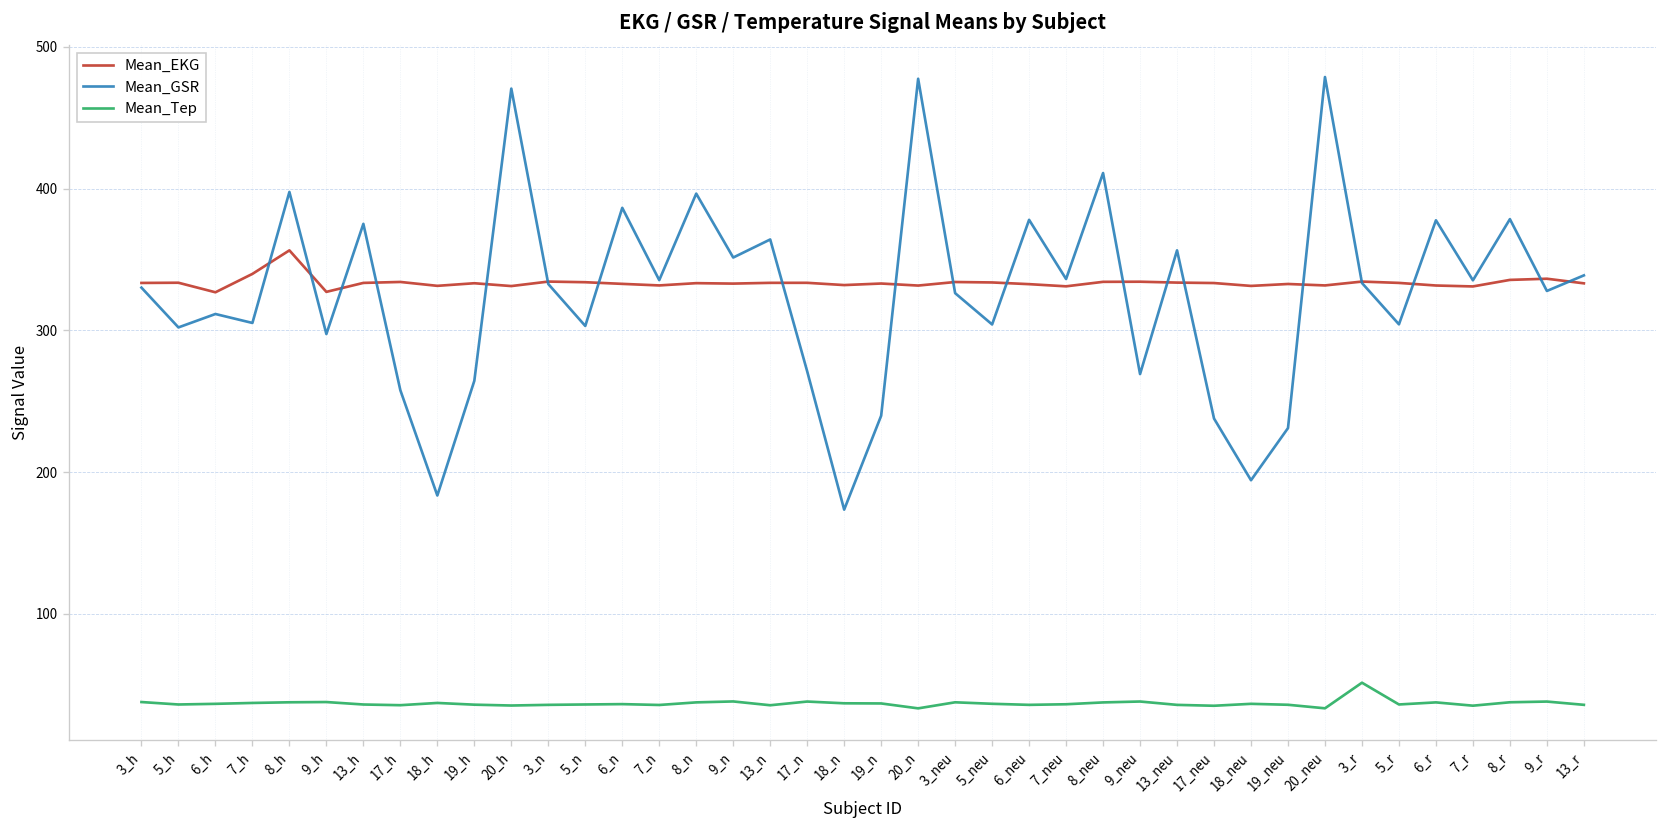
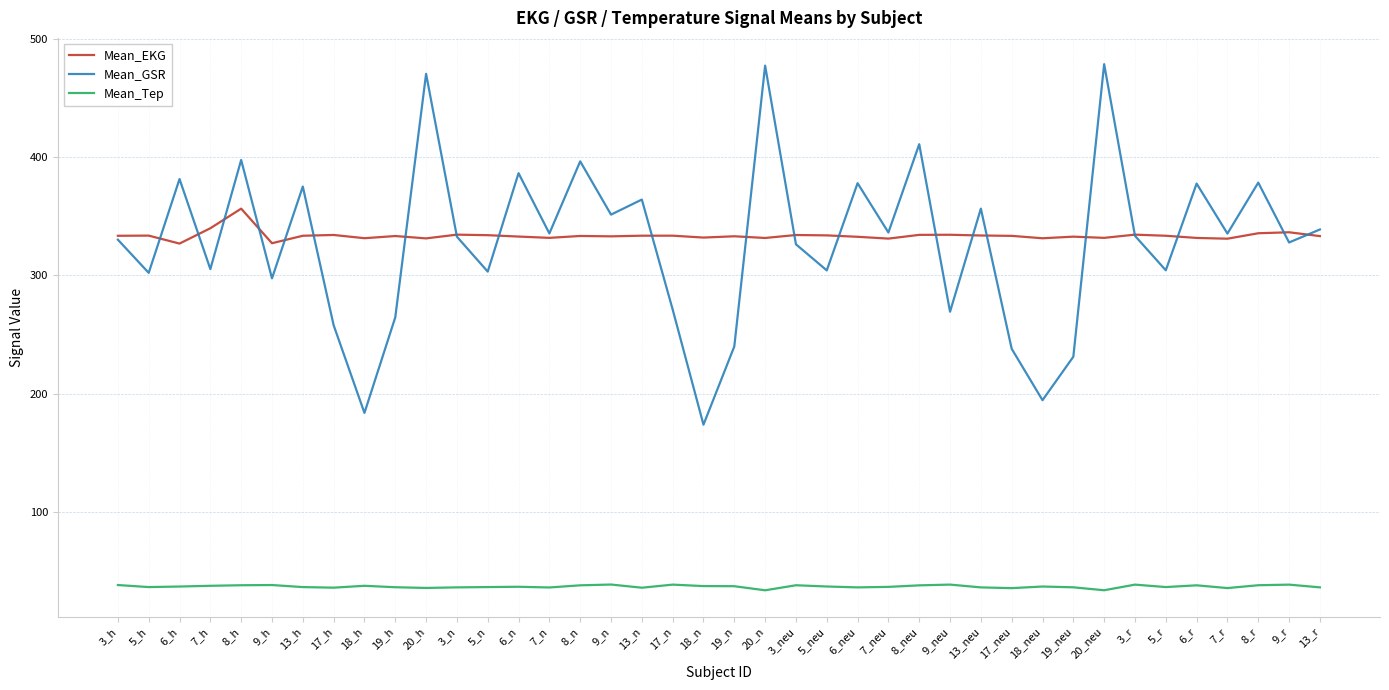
  {
    "Mean_EKG": {
      "3_h": 334,
      "5_h": 334,
      "6_h": 327,
      "7_h": 340,
      "8_h": 356,
      "9_h": 327,
      "13_h": 334,
      "17_h": 334,
      "18_h": 331,
      "19_h": 333,
      "20_h": 331,
      "5_n": 334,
      "6_n": 333,
      "7_n": 332,
      "8_n": 333,
      "9_n": 333,
      "13_n": 334,
      "17_n": 334,
      "18_n": 332,
      "19_n": 333,
      "20_n": 332,
      "3_neu": 334,
      "5_neu": 334,
      "6_neu": 333,
      "7_neu": 331,
      "8_neu": 334,
      "9_neu": 334,
      "13_neu": 334,
      "17_neu": 333,
      "18_neu": 331,
      "19_neu": 333,
      "20_neu": 332,
      "5_r": 334,
      "6_r": 332,
      "7_r": 331,
      "8_r": 336,
      "9_r": 336,
      "13_r": 333
    },
    "Mean_GSR": {
      "3_h": 330,
      "5_h": 302,
-     "6_h": 312,
+     "6_h": 382,
      "7_h": 305,
      "8_h": 398,
      "9_h": 297,
      "13_h": 375,
      "17_h": 258,
      "18_h": 184,
      "19_h": 264,
      "20_h": 471,
      "5_n": 303,
      "6_n": 386,
      "7_n": 335,
      "8_n": 397,
      "9_n": 351,
      "13_n": 364,
      "17_n": 271,
      "18_n": 174,
      "19_n": 240,
      "20_n": 478,
      "3_neu": 326,
      "5_neu": 304,
      "6_neu": 378,
      "7_neu": 336,
      "8_neu": 411,
      "9_neu": 269,
      "13_neu": 356,
      "17_neu": 238,
      "18_neu": 194,
      "19_neu": 231,
      "20_neu": 479,
      "5_r": 304,
      "6_r": 378,
      "7_r": 335,
      "8_r": 379,
      "9_r": 328,
      "13_r": 339
    },
    "Mean_Tep": {
      "3_h": 38,
      "5_h": 36,
      "6_h": 37,
      "7_h": 37,
      "8_h": 38,
      "9_h": 38,
      "13_h": 36,
      "17_h": 36,
      "18_h": 37,
      "19_h": 36,
      "20_h": 35,
      "3_n": 36,
      "5_n": 36,
      "6_n": 36,
      "7_n": 36,
      "8_n": 38,
      "9_n": 38,
      "13_n": 36,
      "17_n": 38,
      "18_n": 37,
      "19_n": 37,
      "20_n": 33,
      "3_neu": 38,
      "5_neu": 37,
      "6_neu": 36,
      "7_neu": 36,
      "8_neu": 38,
      "9_neu": 38,
      "13_neu": 36,
      "17_neu": 35,
      "18_neu": 37,
      "19_neu": 36,
      "20_neu": 33,
-     "3_r": 52,
+     "3_r": 38,
      "5_r": 36,
      "6_r": 38,
      "7_r": 35,
      "8_r": 38,
      "9_r": 38,
      "13_r": 36
    }
  }
